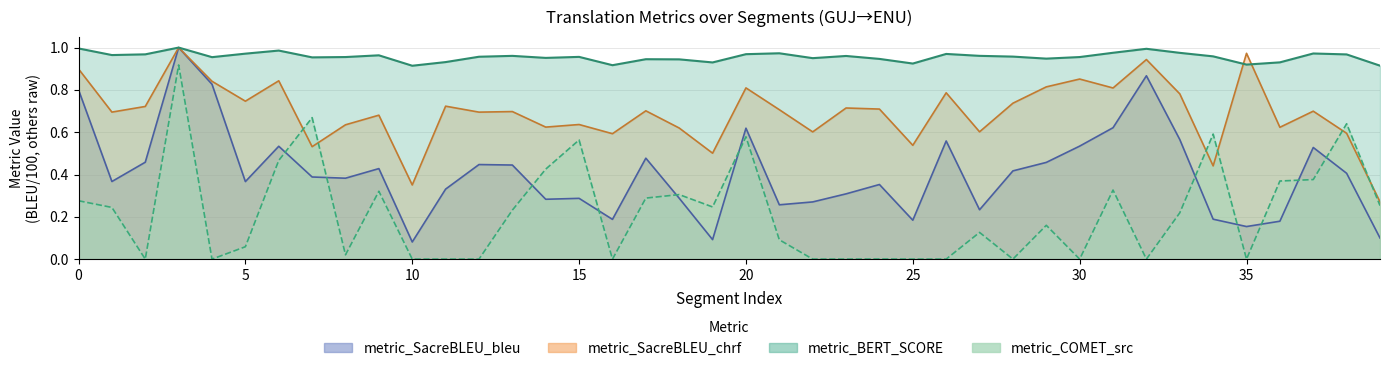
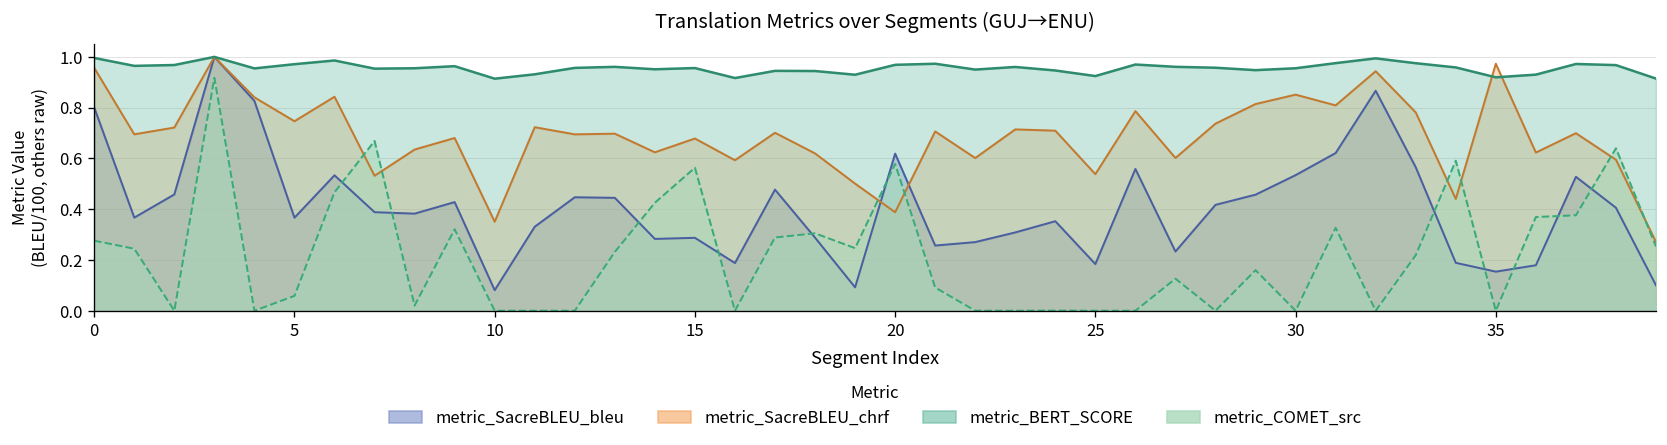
  {
    "metric_SacreBLEU_chrf": {
-     "0": 0.90,
+     "0": 0.96,
      "5": 0.75,
      "10": 0.35,
-     "15": 0.64,
-     "20": 0.81,
+     "15": 0.68,
+     "20": 0.39,
      "25": 0.54,
      "30": 0.85,
      "35": 0.97
    }
  }
